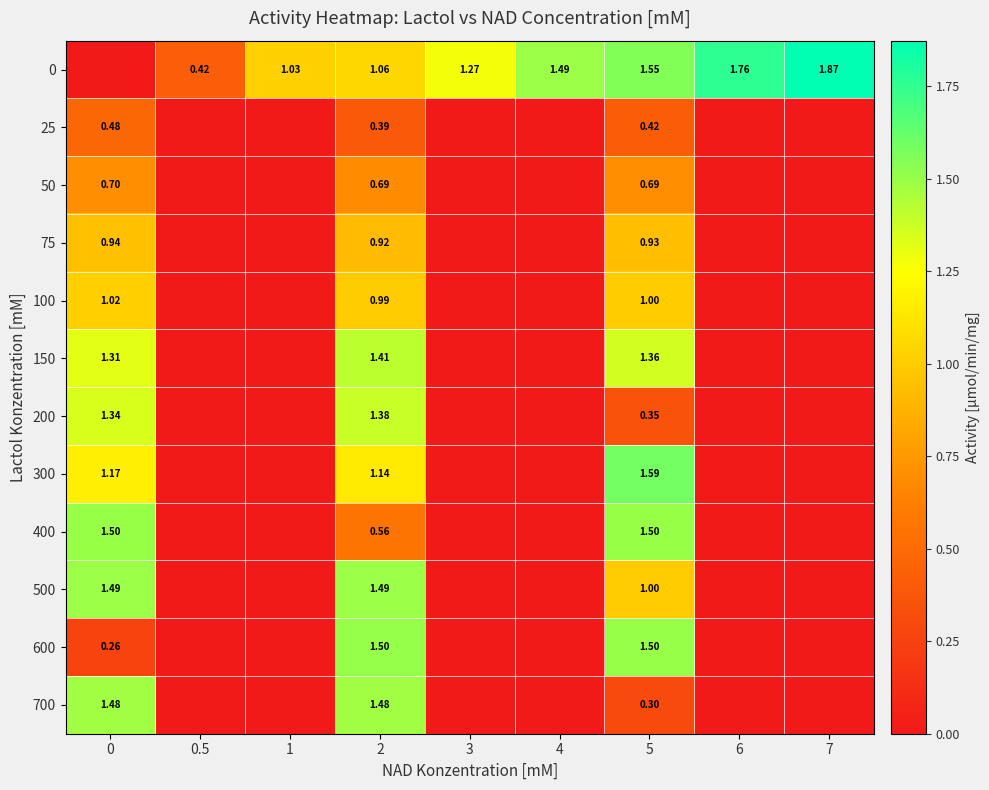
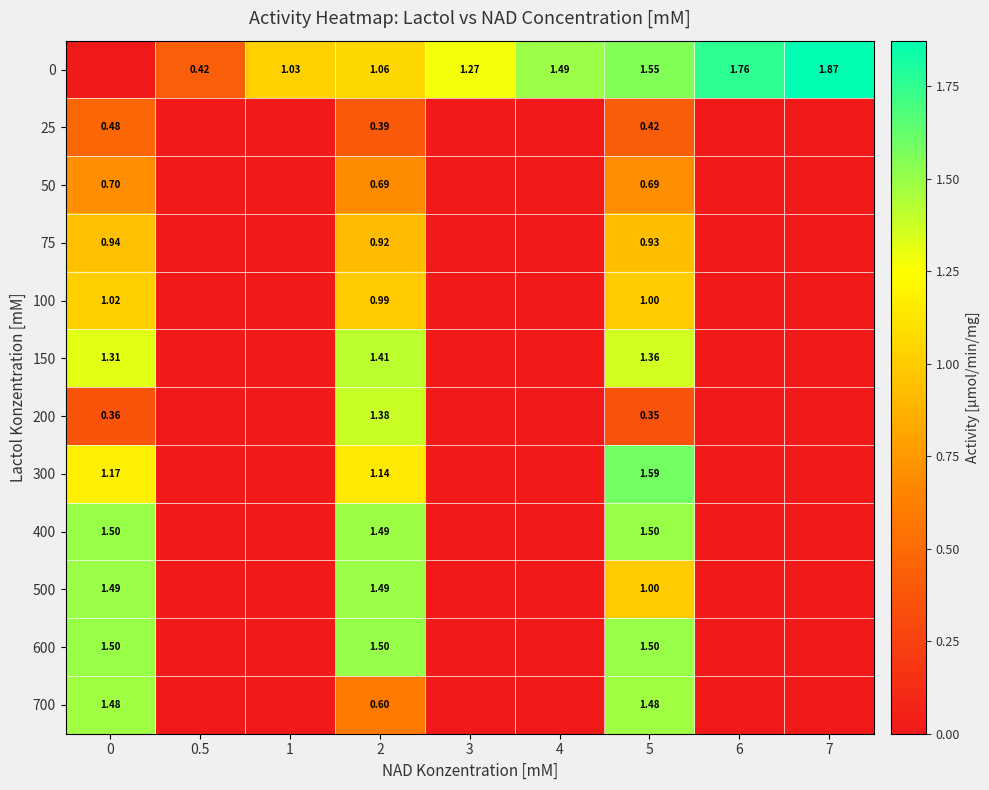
  {
    "0": {
      "0.5": 0.42,
      "1": 1.03,
      "2": 1.06,
      "3": 1.27,
      "4": 1.49,
      "5": 1.55,
      "6": 1.76,
      "7": 1.87
    },
    "25": {
      "0": 0.48,
      "2": 0.39,
      "5": 0.42
    },
    "50": {
      "0": 0.70,
      "2": 0.69,
      "5": 0.69
    },
    "75": {
      "0": 0.94,
      "2": 0.92,
      "5": 0.93
    },
    "100": {
      "0": 1.02,
      "2": 0.99,
      "5": 1.00
    },
    "150": {
      "0": 1.31,
      "2": 1.41,
      "5": 1.36
    },
    "200": {
-     "0": 1.34,
+     "0": 0.36,
      "2": 1.38,
      "5": 0.35
    },
    "300": {
      "0": 1.17,
      "2": 1.14,
      "5": 1.59
    },
    "400": {
      "0": 1.50,
-     "2": 0.56,
+     "2": 1.49,
      "5": 1.50
    },
    "500": {
      "0": 1.49,
      "2": 1.49,
      "5": 1.00
    },
    "600": {
-     "0": 0.26,
+     "0": 1.50,
      "2": 1.50,
      "5": 1.50
    },
    "700": {
      "0": 1.48,
-     "2": 1.48,
-     "5": 0.30
+     "2": 0.60,
+     "5": 1.48
    }
  }
